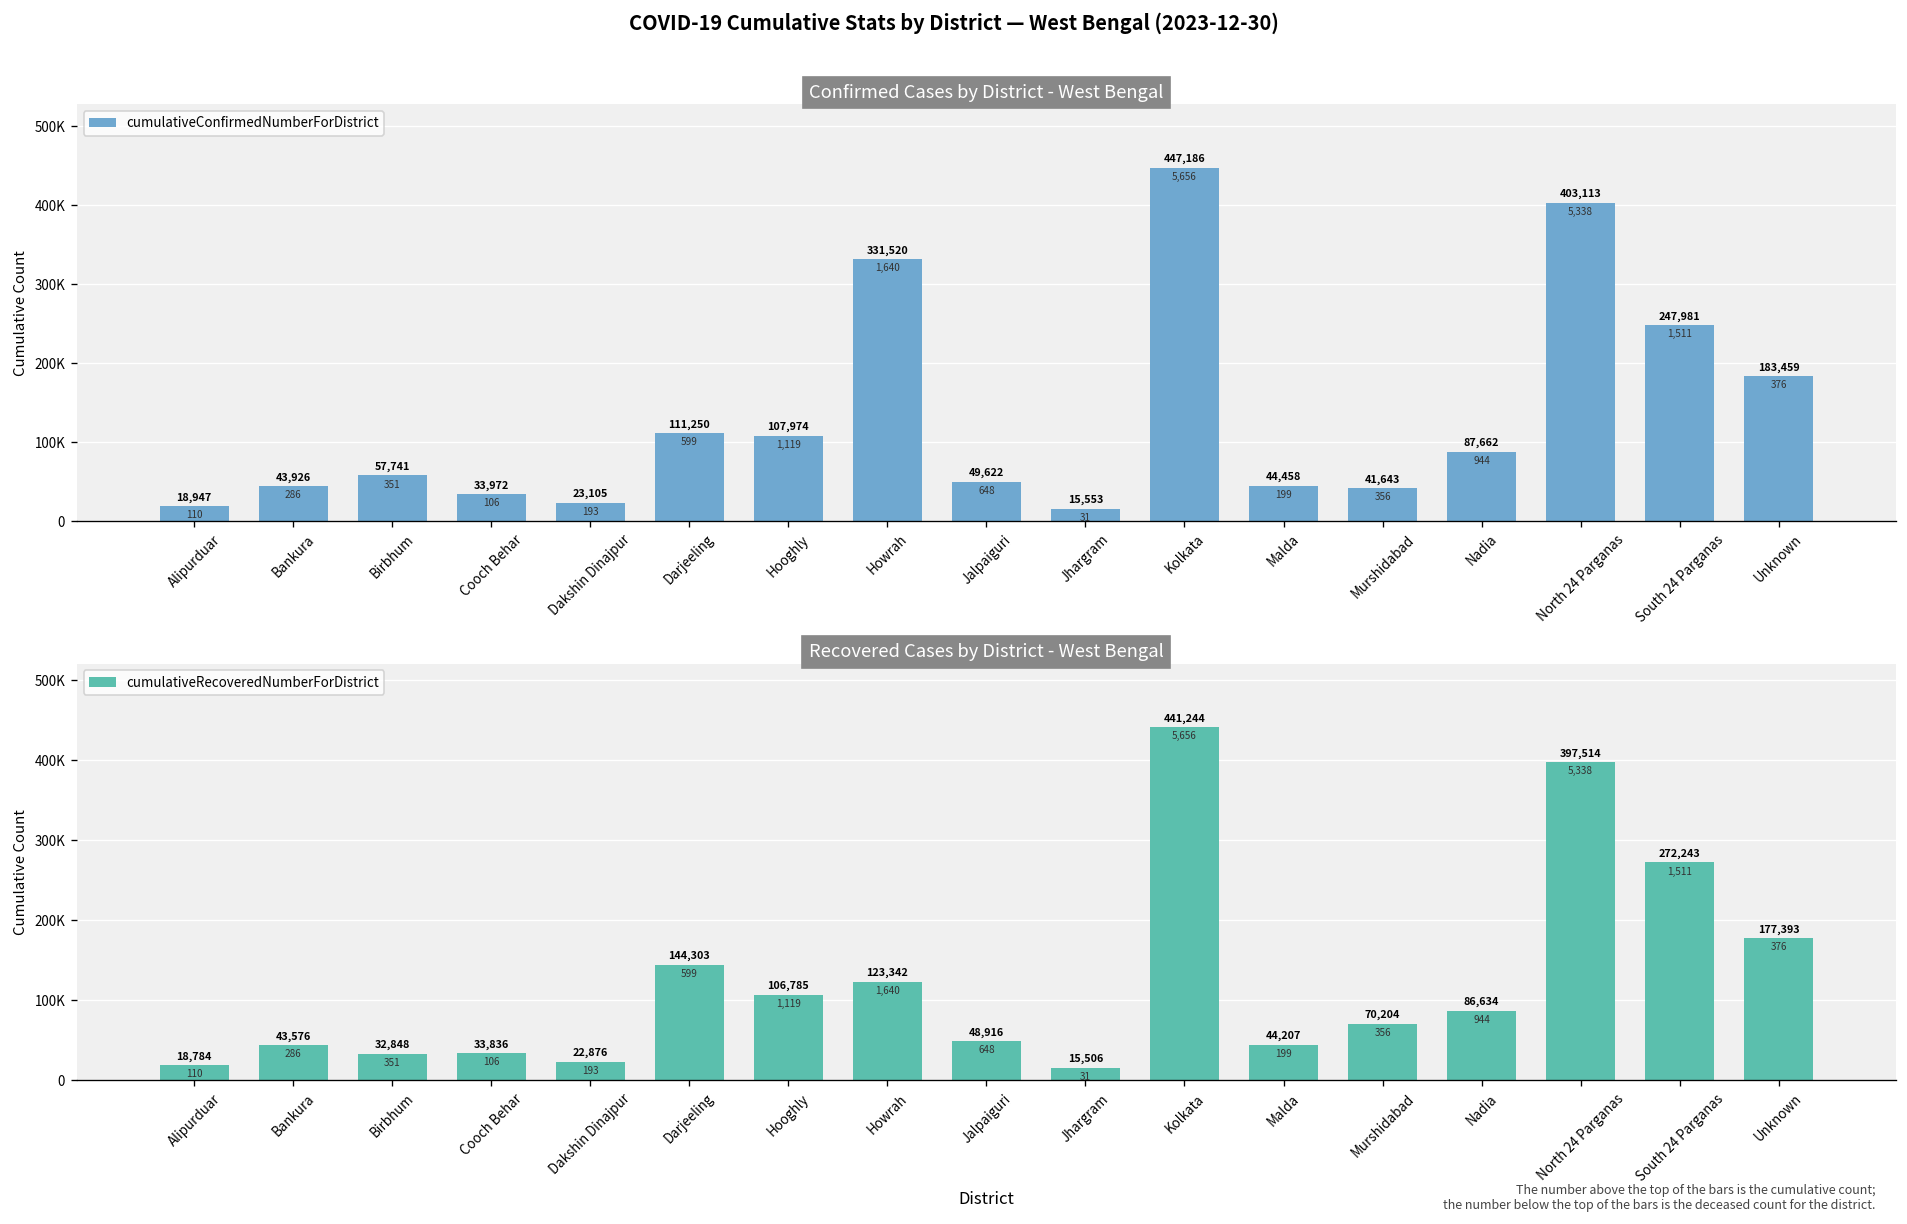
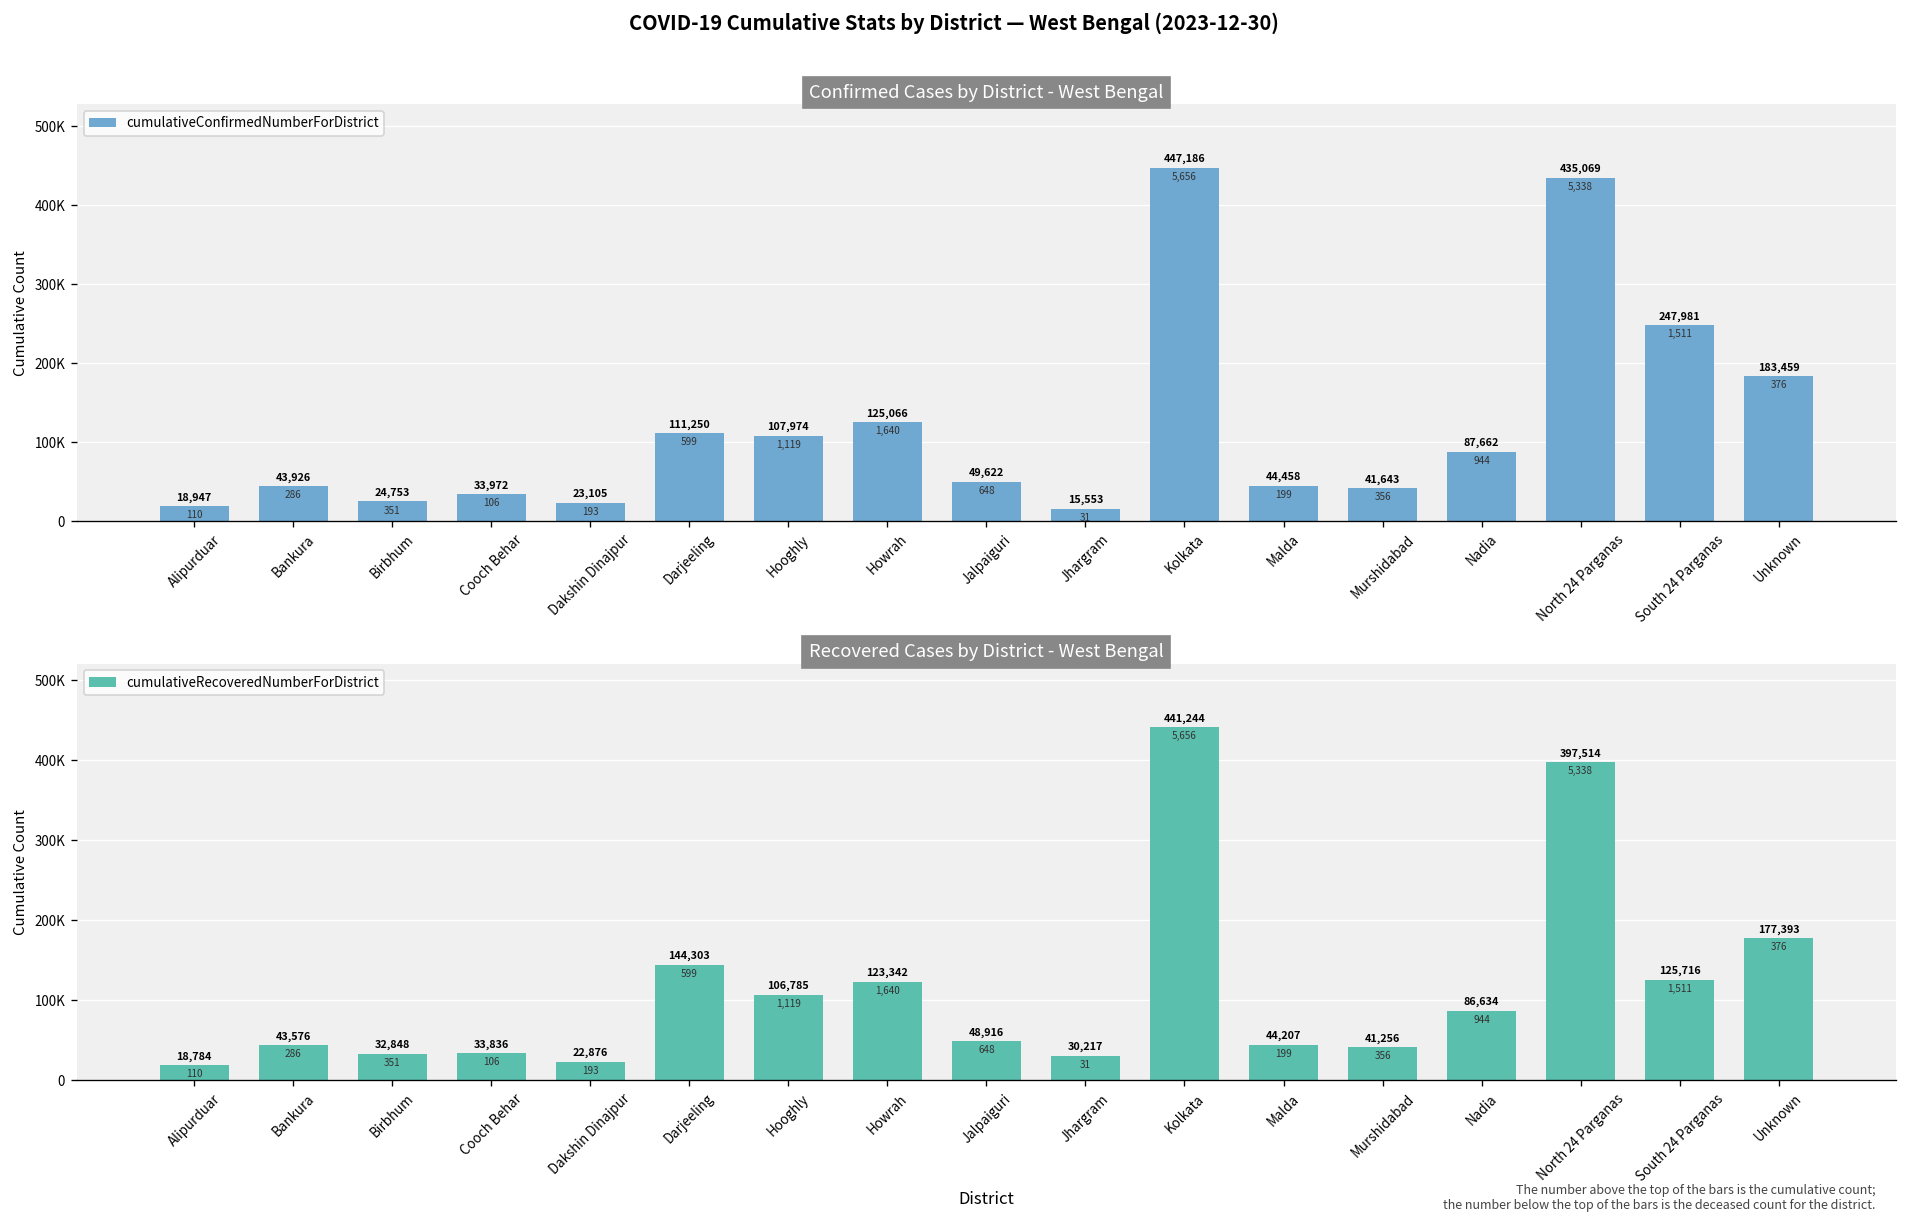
  {
    "Confirmed Cases by District - West Bengal": {
      "Alipurduar": "18,947",
      "Bankura": "43,926",
-     "Birbhum": "57,741",
+     "Birbhum": "24,753",
      "Cooch Behar": "33,972",
      "Dakshin Dinajpur": "23,105",
      "Darjeeling": "111,250",
      "Hooghly": "107,974",
-     "Howrah": "331,520",
+     "Howrah": "125,066",
      "Jalpaiguri": "49,622",
      "Jhargram": "15,553",
      "Kolkata": "447,186",
      "Malda": "44,458",
      "Murshidabad": "41,643",
      "Nadia": "87,662",
-     "North 24 Parganas": "403,113",
+     "North 24 Parganas": "435,069",
      "South 24 Parganas": "247,981",
      "Unknown": "183,459"
    },
    "Recovered Cases by District - West Bengal": {
      "Alipurduar": "18,784",
      "Bankura": "43,576",
      "Birbhum": "32,848",
      "Cooch Behar": "33,836",
      "Dakshin Dinajpur": "22,876",
      "Darjeeling": "144,303",
      "Hooghly": "106,785",
      "Howrah": "123,342",
      "Jalpaiguri": "48,916",
-     "Jhargram": "15,506",
+     "Jhargram": "30,217",
      "Kolkata": "441,244",
      "Malda": "44,207",
-     "Murshidabad": "70,204",
+     "Murshidabad": "41,256",
      "Nadia": "86,634",
      "North 24 Parganas": "397,514",
-     "South 24 Parganas": "272,243",
+     "South 24 Parganas": "125,716",
      "Unknown": "177,393"
    }
  }
